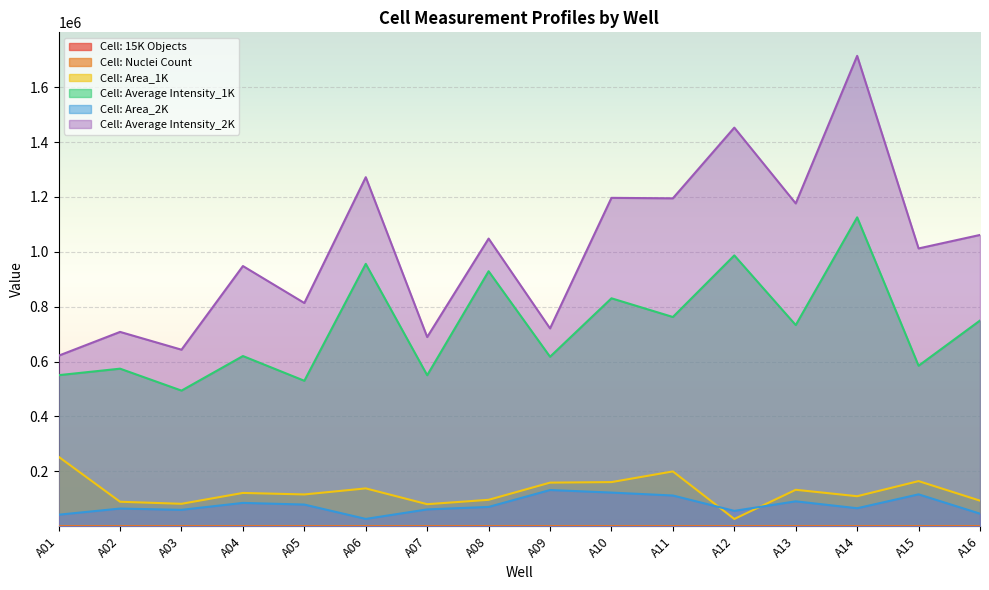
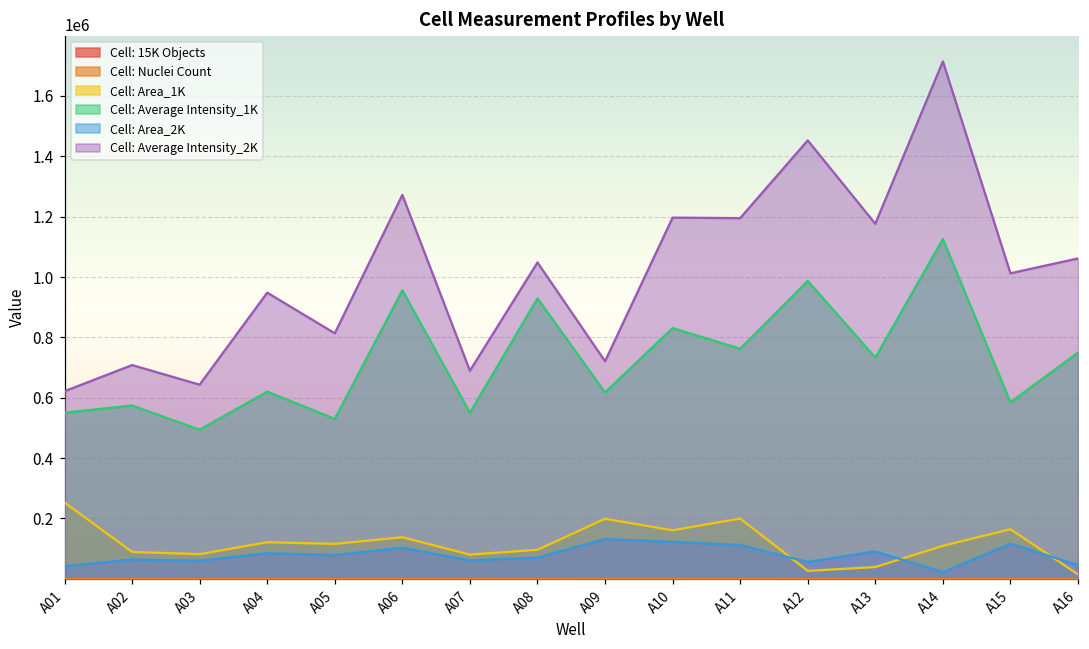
  {
    "Cell: Nuclei Count": {
      "A01": 0,
      "A02": 0,
      "A03": 0,
      "A04": 0,
      "A05": 0,
      "A06": 0,
      "A07": 0,
      "A08": 0,
      "A09": 0,
      "A10": 0,
      "A11": 0,
      "A12": 0,
      "A13": 0,
      "A14": 0,
      "A15": 0,
      "A16": 0
    },
    "Cell: Area_1K": {
      "A01": 250000,
      "A02": 90000,
      "A03": 80000,
      "A04": 120000,
      "A05": 120000,
      "A06": 140000,
      "A07": 80000,
      "A08": 100000,
-     "A09": 160000,
+     "A09": 200000,
      "A10": 160000,
      "A11": 200000,
      "A12": 30000,
-     "A13": 130000,
+     "A13": 40000,
      "A14": 110000,
      "A15": 160000,
-     "A16": 90000
+     "A16": 20000
    },
    "Cell: Average Intensity_1K": {
      "A01": 550000,
      "A02": 570000,
      "A03": 490000,
      "A04": 620000,
      "A05": 530000,
      "A06": 960000,
      "A07": 550000,
      "A08": 930000,
      "A09": 620000,
      "A10": 830000,
      "A11": 760000,
      "A12": 990000,
      "A13": 730000,
      "A14": 1130000,
      "A15": 580000,
      "A16": 750000
    },
    "Cell: Area_2K": {
      "A01": 40000,
      "A02": 60000,
      "A03": 60000,
      "A04": 90000,
      "A05": 80000,
-     "A06": 30000,
+     "A06": 100000,
      "A07": 60000,
      "A08": 70000,
      "A09": 130000,
      "A10": 120000,
      "A11": 110000,
      "A12": 60000,
      "A13": 90000,
-     "A14": 70000,
+     "A14": 20000,
      "A15": 120000,
      "A16": 50000
    },
    "Cell: Average Intensity_2K": {
      "A01": 620000,
      "A02": 710000,
      "A03": 640000,
      "A04": 950000,
      "A05": 810000,
      "A06": 1270000,
      "A07": 690000,
      "A08": 1050000,
      "A09": 720000,
      "A10": 1200000,
      "A11": 1190000,
      "A12": 1450000,
      "A13": 1180000,
      "A14": 1710000,
      "A15": 1010000,
      "A16": 1060000
    }
  }
